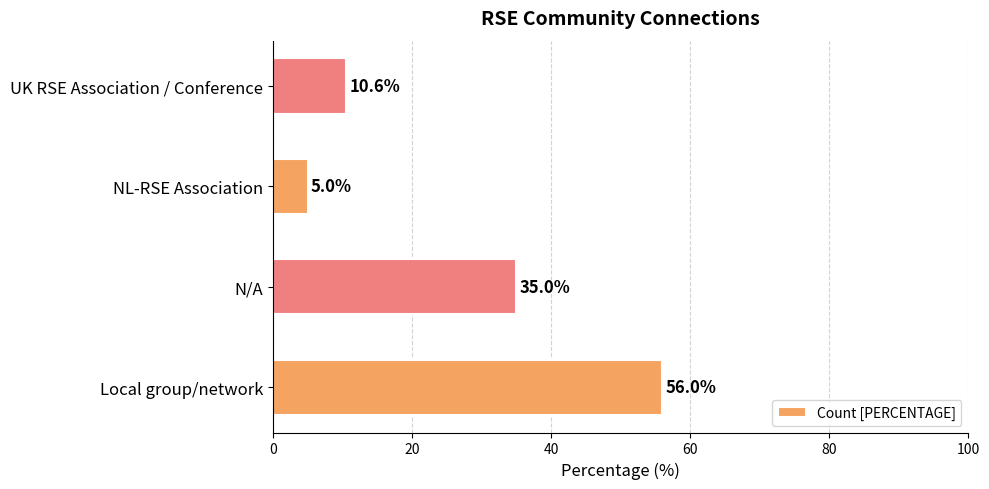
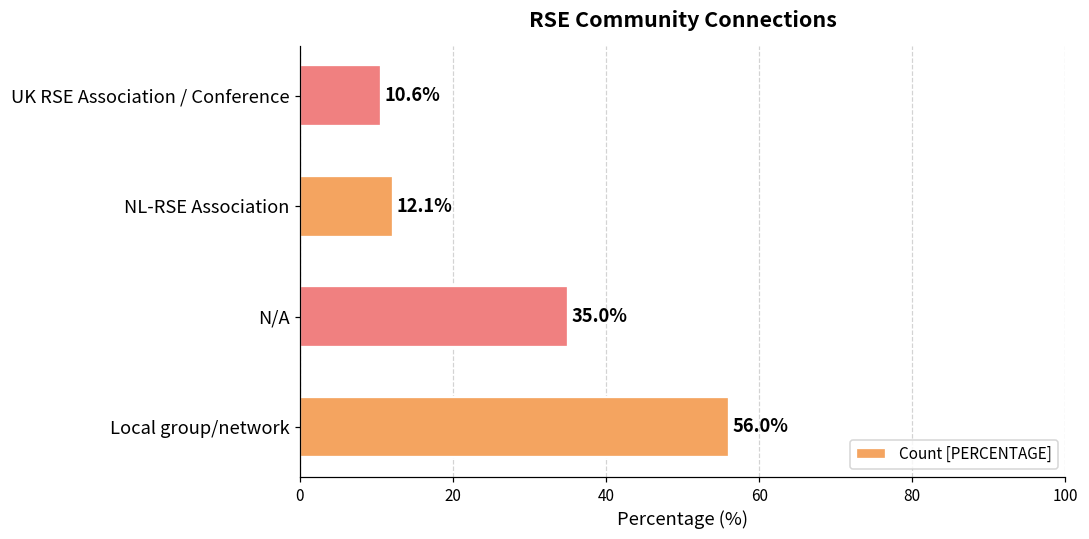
  {
    "UK RSE Association / Conference": "10.6%",
-   "NL-RSE Association": "5.0%",
+   "NL-RSE Association": "12.1%",
    "N/A": "35.0%",
    "Local group/network": "56.0%"
  }
